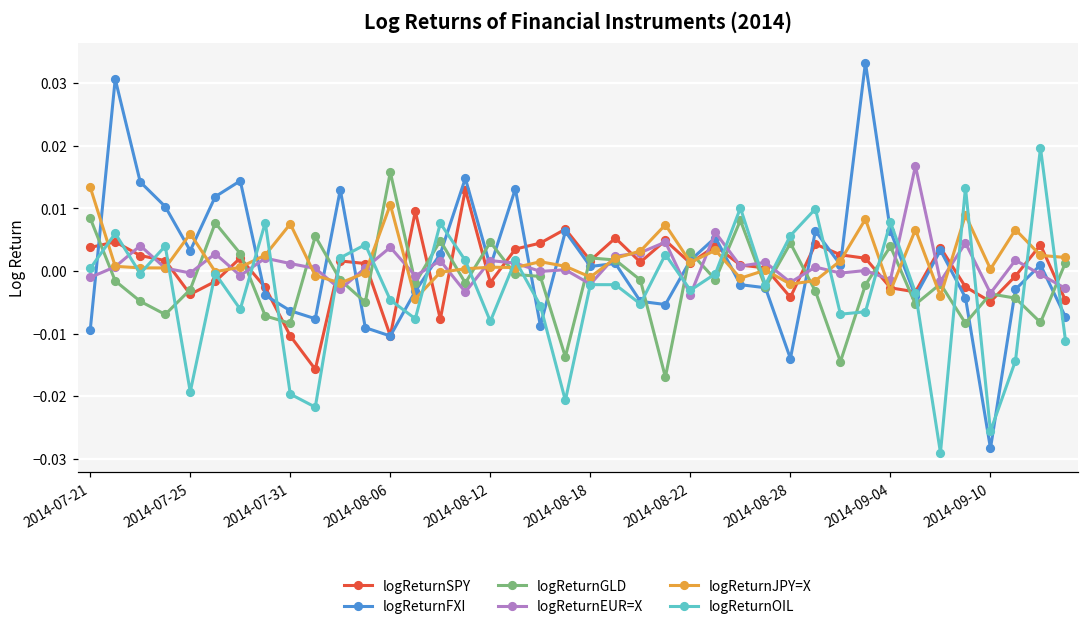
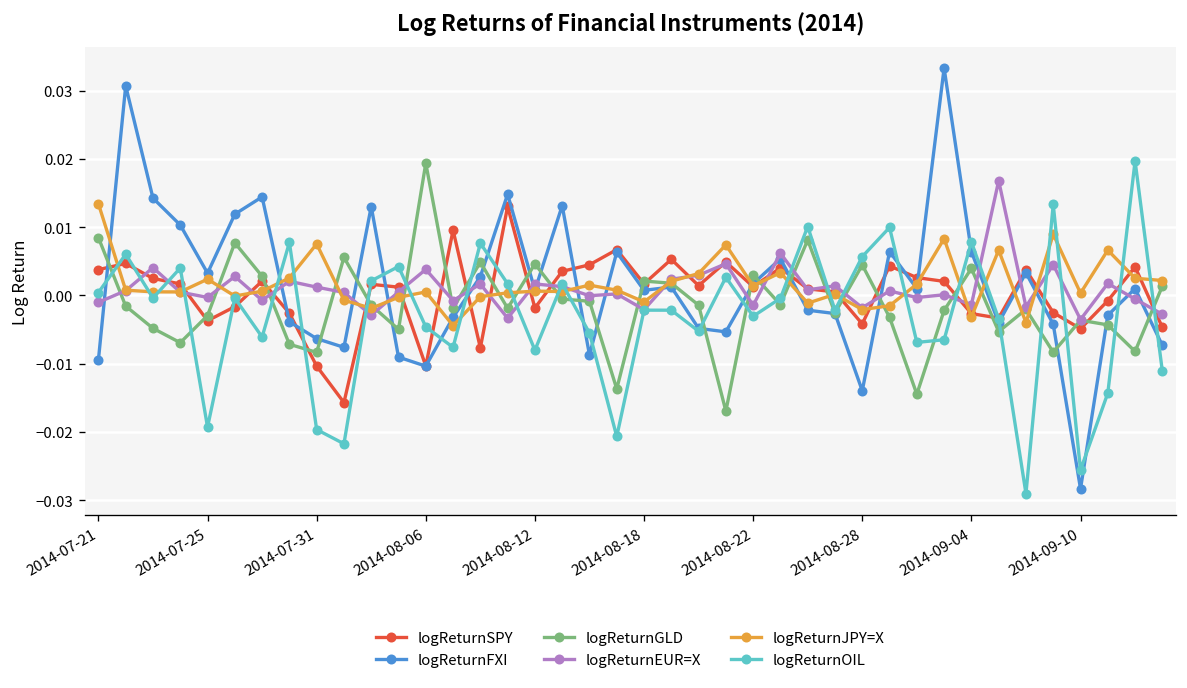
  {
    "logReturnSPY": {
      "2014-07-21": 0.004,
      "2014-07-25": -0.004,
      "2014-07-31": -0.010,
      "2014-08-12": -0.002,
      "2014-08-28": -0.004,
      "2014-09-04": -0.003,
      "2014-09-10": -0.005
    },
    "logReturnFXI": {
      "2014-07-21": -0.009,
      "2014-07-25": 0.003,
      "2014-07-31": -0.006,
      "2014-08-18": 0.001,
      "2014-08-28": -0.014,
      "2014-09-04": 0.006,
      "2014-09-10": -0.028
    },
    "logReturnGLD": {
      "2014-07-21": 0.008,
      "2014-07-25": -0.003,
      "2014-07-31": -0.008,
-     "2014-08-06": 0.016,
+     "2014-08-06": 0.019,
      "2014-08-12": 0.005,
      "2014-08-22": 0.003,
      "2014-08-28": 0.004,
      "2014-09-04": 0.004
    },
    "logReturnEUR=X": {
      "2014-07-21": -0.001,
      "2014-07-25": 0.000,
      "2014-07-31": 0.001,
      "2014-08-06": 0.004,
      "2014-08-12": 0.002,
-     "2014-08-22": -0.004,
+     "2014-08-22": -0.001,
      "2014-09-04": -0.001
    },
    "logReturnJPY=X": {
      "2014-07-21": 0.013,
-     "2014-07-25": 0.006,
+     "2014-07-25": 0.002,
      "2014-07-31": 0.008,
-     "2014-08-06": 0.011,
+     "2014-08-06": 0.000,
      "2014-08-18": -0.001,
      "2014-09-04": -0.003,
      "2014-09-10": 0.000
    },
    "logReturnOIL": {
      "2014-07-21": 0.000,
      "2014-07-25": -0.019,
      "2014-07-31": -0.020,
      "2014-08-06": -0.005,
      "2014-08-12": -0.008,
      "2014-08-22": -0.003,
      "2014-08-28": 0.006,
      "2014-09-04": 0.008,
      "2014-09-10": -0.026
    }
  }
